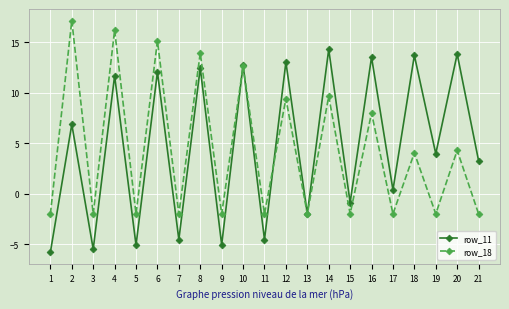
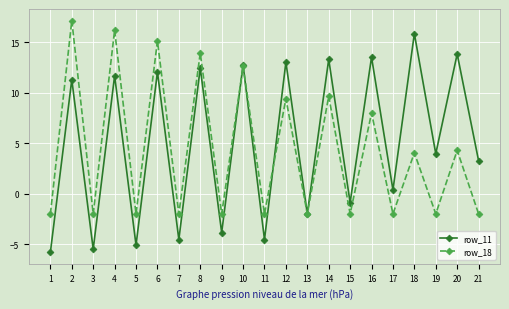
  {
    "row_11": {
      "1": -5.8,
-     "2": 6.9,
+     "2": 11.3,
      "3": -5.5,
      "4": 11.7,
      "5": -5.1,
      "6": 12.1,
      "7": -4.5,
      "8": 12.5,
-     "9": -5.1,
+     "9": -3.9,
      "11": -4.6,
      "12": 13.1,
-     "14": 14.3,
+     "14": 13.3,
      "15": -0.9,
      "16": 13.5,
      "17": 0.4,
-     "18": 13.7,
+     "18": 15.9,
      "19": 4.0,
      "20": 13.9,
      "21": 3.3
    },
    "row_18": {
      "1": -2.0,
      "2": 17.2,
      "3": -2.0,
      "4": 16.2,
      "5": -2.0,
      "6": 15.2,
      "7": -2.0,
      "8": 14.0,
      "9": -2.0,
      "11": -2.0,
      "12": 9.4,
      "14": 9.7,
      "15": -2.0,
      "16": 8.0,
      "17": -2.0,
      "18": 4.1,
      "19": -2.0,
      "20": 4.3,
      "21": -2.0
    }
  }
